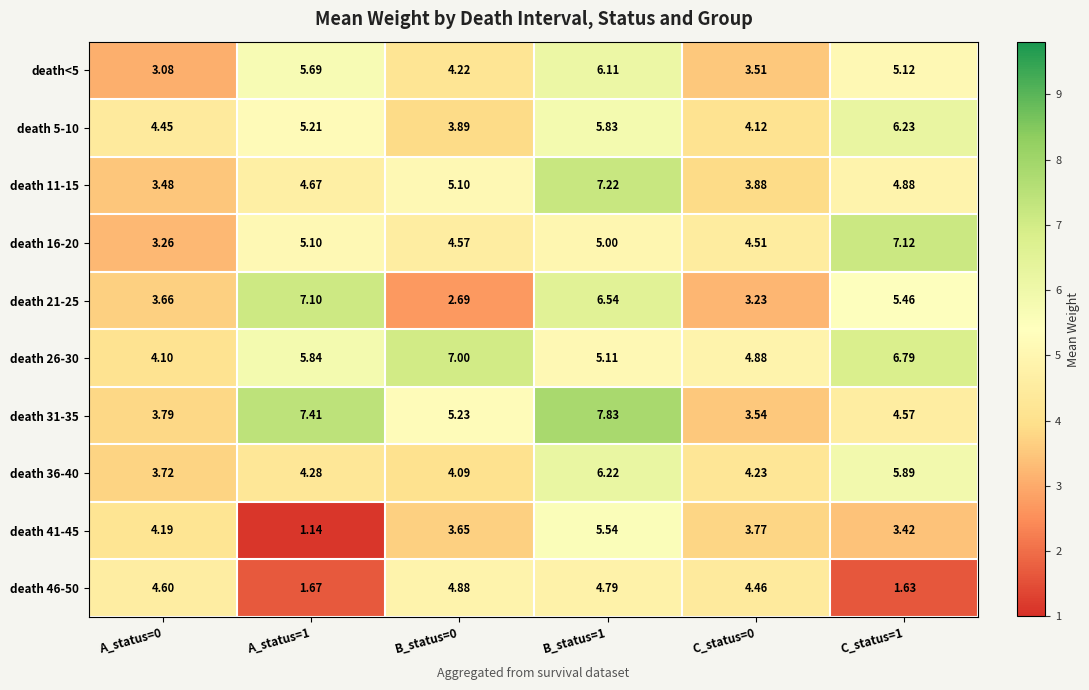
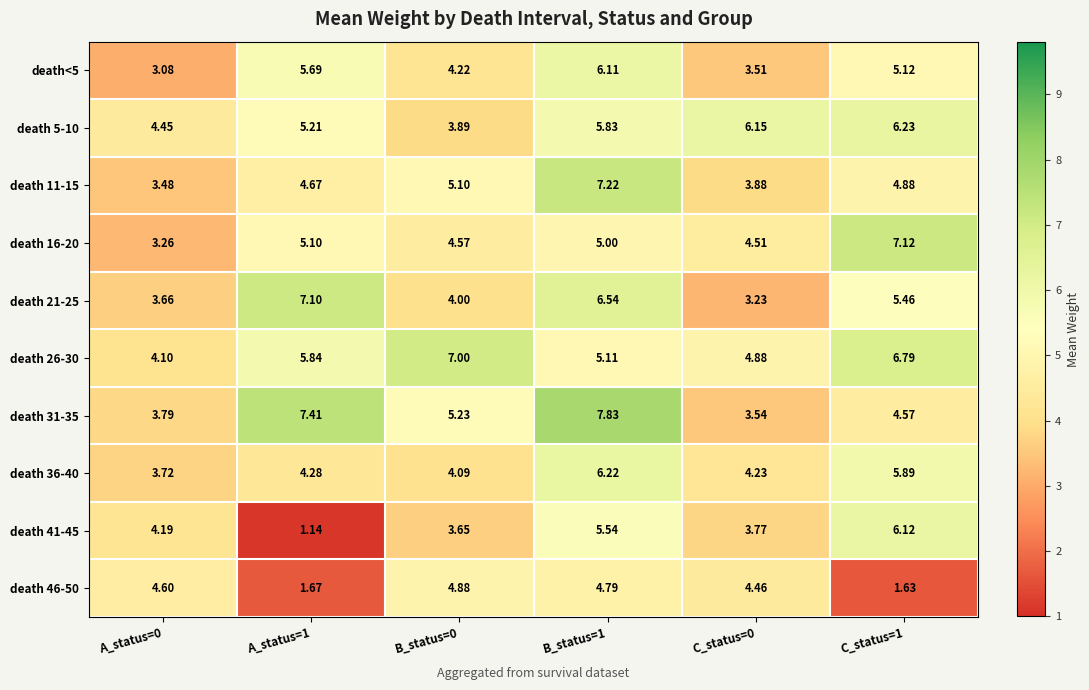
  {
    "death<5": {
      "A_status=0": 3.08,
      "A_status=1": 5.69,
      "B_status=0": 4.22,
      "B_status=1": 6.11,
      "C_status=0": 3.51,
      "C_status=1": 5.12
    },
    "death 5-10": {
      "A_status=0": 4.45,
      "A_status=1": 5.21,
      "B_status=0": 3.89,
      "B_status=1": 5.83,
-     "C_status=0": 4.12,
+     "C_status=0": 6.15,
      "C_status=1": 6.23
    },
    "death 11-15": {
      "A_status=0": 3.48,
      "A_status=1": 4.67,
      "B_status=0": 5.10,
      "B_status=1": 7.22,
      "C_status=0": 3.88,
      "C_status=1": 4.88
    },
    "death 16-20": {
      "A_status=0": 3.26,
      "A_status=1": 5.10,
      "B_status=0": 4.57,
      "B_status=1": 5.00,
      "C_status=0": 4.51,
      "C_status=1": 7.12
    },
    "death 21-25": {
      "A_status=0": 3.66,
      "A_status=1": 7.10,
-     "B_status=0": 2.69,
+     "B_status=0": 4.00,
      "B_status=1": 6.54,
      "C_status=0": 3.23,
      "C_status=1": 5.46
    },
    "death 26-30": {
      "A_status=0": 4.10,
      "A_status=1": 5.84,
      "B_status=0": 7.00,
      "B_status=1": 5.11,
      "C_status=0": 4.88,
      "C_status=1": 6.79
    },
    "death 31-35": {
      "A_status=0": 3.79,
      "A_status=1": 7.41,
      "B_status=0": 5.23,
      "B_status=1": 7.83,
      "C_status=0": 3.54,
      "C_status=1": 4.57
    },
    "death 36-40": {
      "A_status=0": 3.72,
      "A_status=1": 4.28,
      "B_status=0": 4.09,
      "B_status=1": 6.22,
      "C_status=0": 4.23,
      "C_status=1": 5.89
    },
    "death 41-45": {
      "A_status=0": 4.19,
      "A_status=1": 1.14,
      "B_status=0": 3.65,
      "B_status=1": 5.54,
      "C_status=0": 3.77,
-     "C_status=1": 3.42
+     "C_status=1": 6.12
    },
    "death 46-50": {
      "A_status=0": 4.60,
      "A_status=1": 1.67,
      "B_status=0": 4.88,
      "B_status=1": 4.79,
      "C_status=0": 4.46,
      "C_status=1": 1.63
    }
  }
